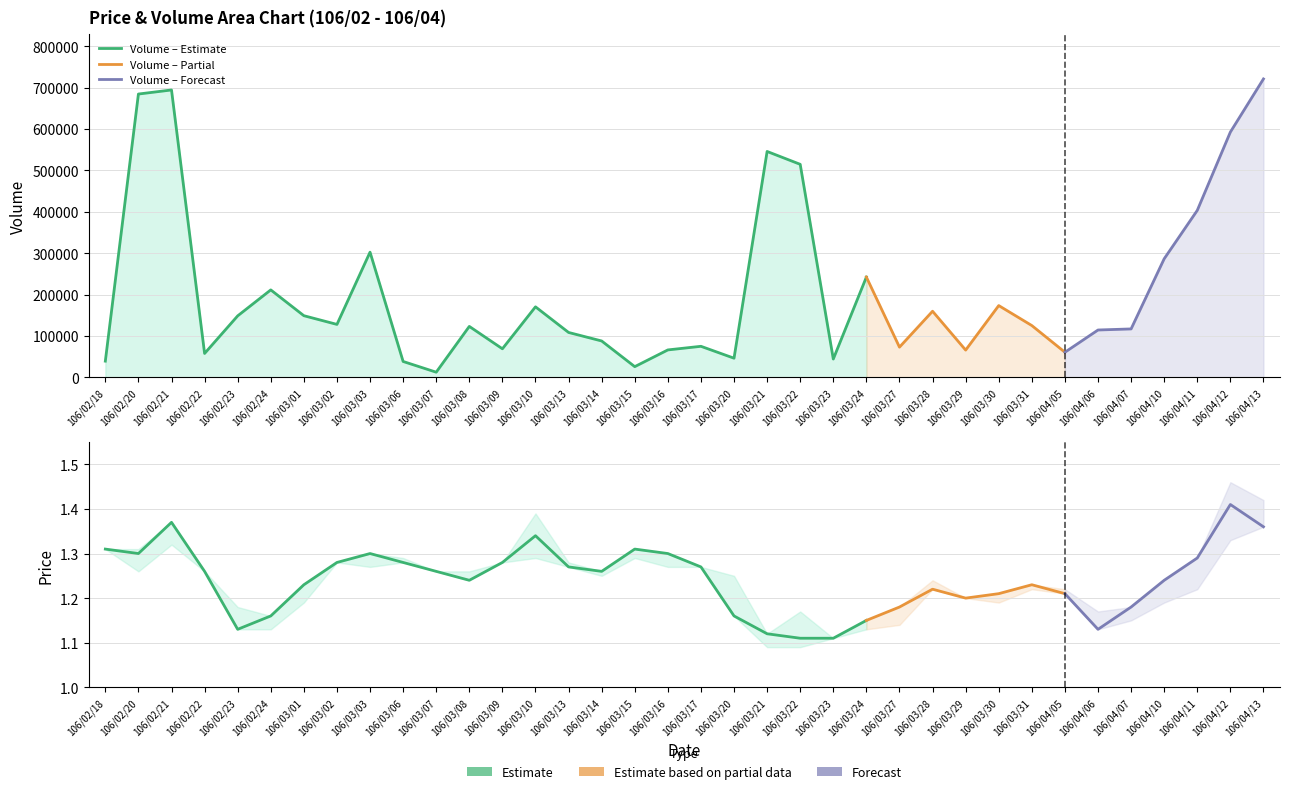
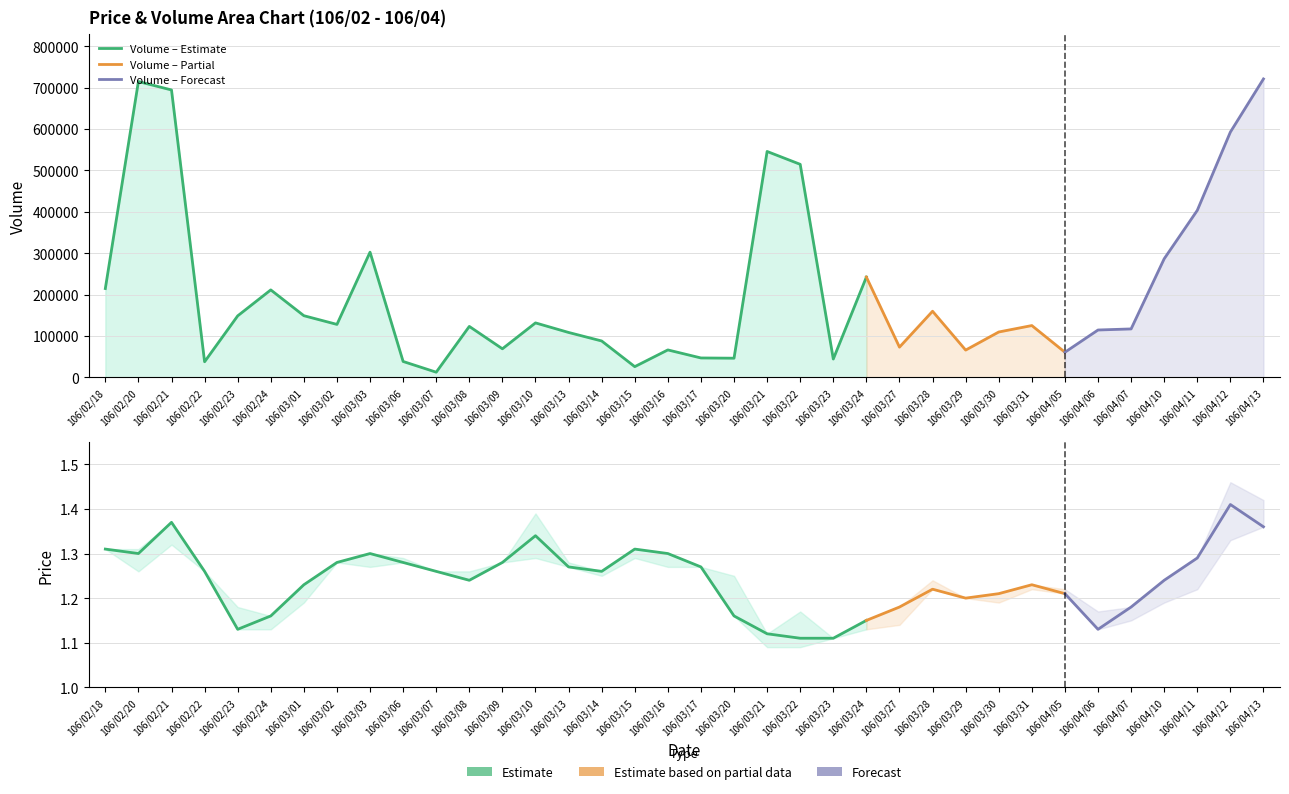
  {
    "Price & Volume Area Chart (106/02 - 106/04)": {
      "Volume – Estimate": {
-       "106/02/18": 40000,
-       "106/02/20": 680000,
+       "106/02/18": 210000,
+       "106/02/20": 710000,
        "106/02/21": 690000,
-       "106/02/22": 60000,
+       "106/02/22": 40000,
        "106/02/23": 150000,
        "106/02/24": 210000,
        "106/03/01": 150000,
        "106/03/02": 130000,
        "106/03/03": 300000,
        "106/03/06": 40000,
        "106/03/07": 10000,
        "106/03/08": 120000,
        "106/03/09": 70000,
-       "106/03/10": 170000,
+       "106/03/10": 130000,
        "106/03/13": 110000,
        "106/03/14": 90000,
        "106/03/15": 30000,
        "106/03/16": 70000,
-       "106/03/17": 80000,
+       "106/03/17": 50000,
        "106/03/20": 50000,
        "106/03/21": 550000,
        "106/03/22": 510000,
        "106/03/23": 40000
      },
      "Volume – Partial": {
        "106/03/27": 70000,
        "106/03/28": 160000,
        "106/03/29": 70000,
-       "106/03/30": 170000,
+       "106/03/30": 110000,
        "106/03/31": 130000
      },
      "Volume – Forecast": {
        "106/04/06": 110000,
        "106/04/07": 120000,
        "106/04/10": 290000,
        "106/04/11": 400000,
        "106/04/12": 590000,
        "106/04/13": 720000
      }
    }
  }
